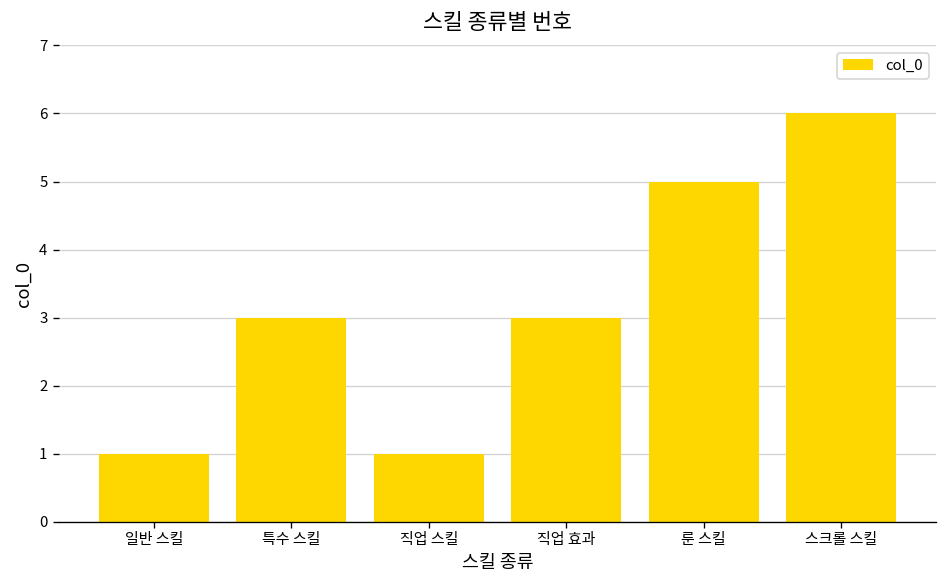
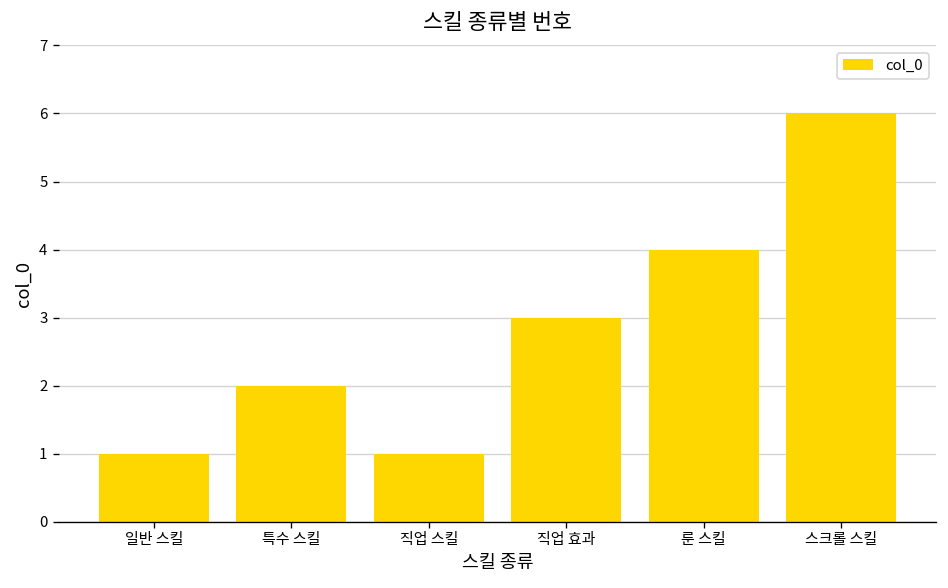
  {
    "일반 스킬": 1,
-   "특수 스킬": 3,
+   "특수 스킬": 2,
    "직업 스킬": 1,
    "직업 효과": 3,
-   "룬 스킬": 5,
+   "룬 스킬": 4,
    "스크롤 스킬": 6
  }
